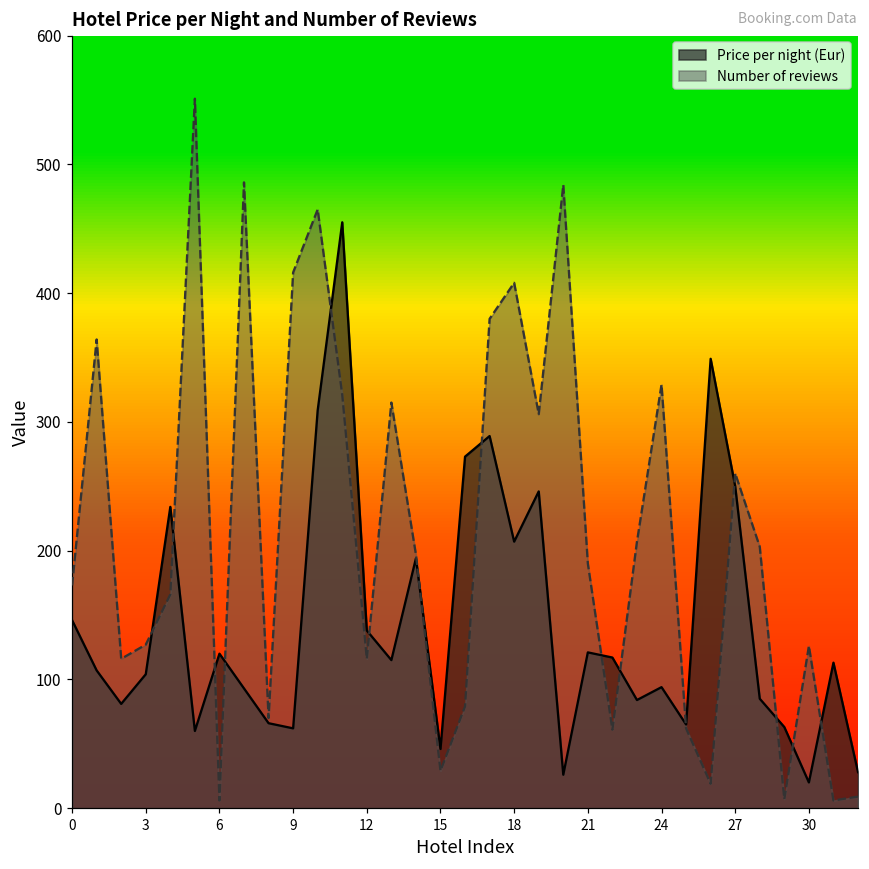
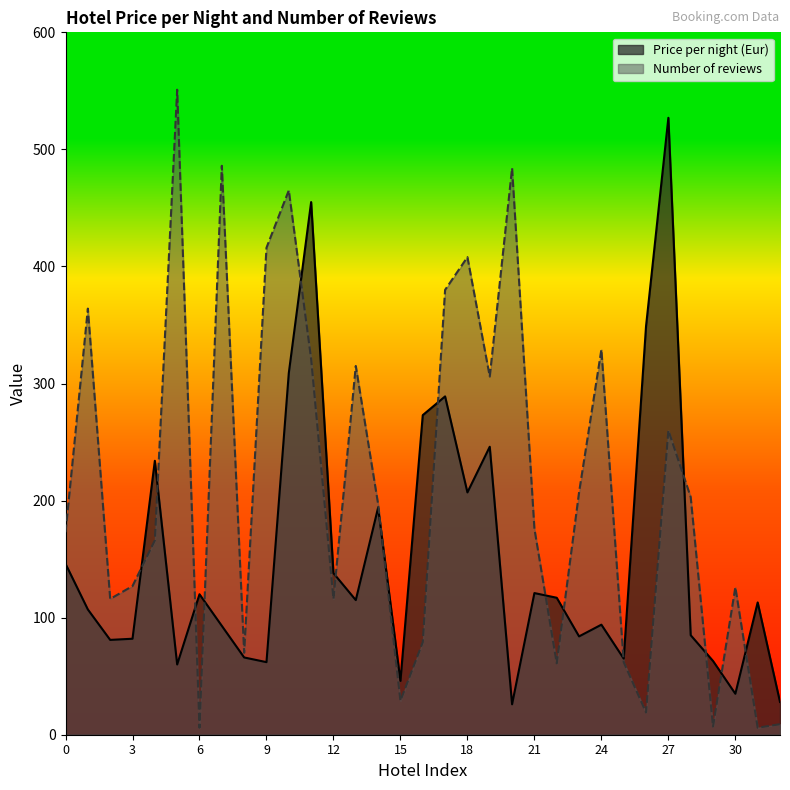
  {
    "Price per night (Eur)": {
      "0": 146,
-     "3": 104,
+     "3": 82,
      "6": 120,
      "9": 62,
      "12": 138,
      "15": 46,
      "18": 207,
      "21": 121,
      "24": 94,
-     "27": 250,
-     "30": 20
+     "27": 527,
+     "30": 35
    },
    "Number of reviews": {
      "0": 173,
      "3": 127,
      "6": 6,
      "9": 416,
      "12": 116,
      "15": 29,
      "18": 408,
-     "21": 190,
+     "21": 176,
      "24": 329,
      "27": 260,
      "30": 126
    }
  }
